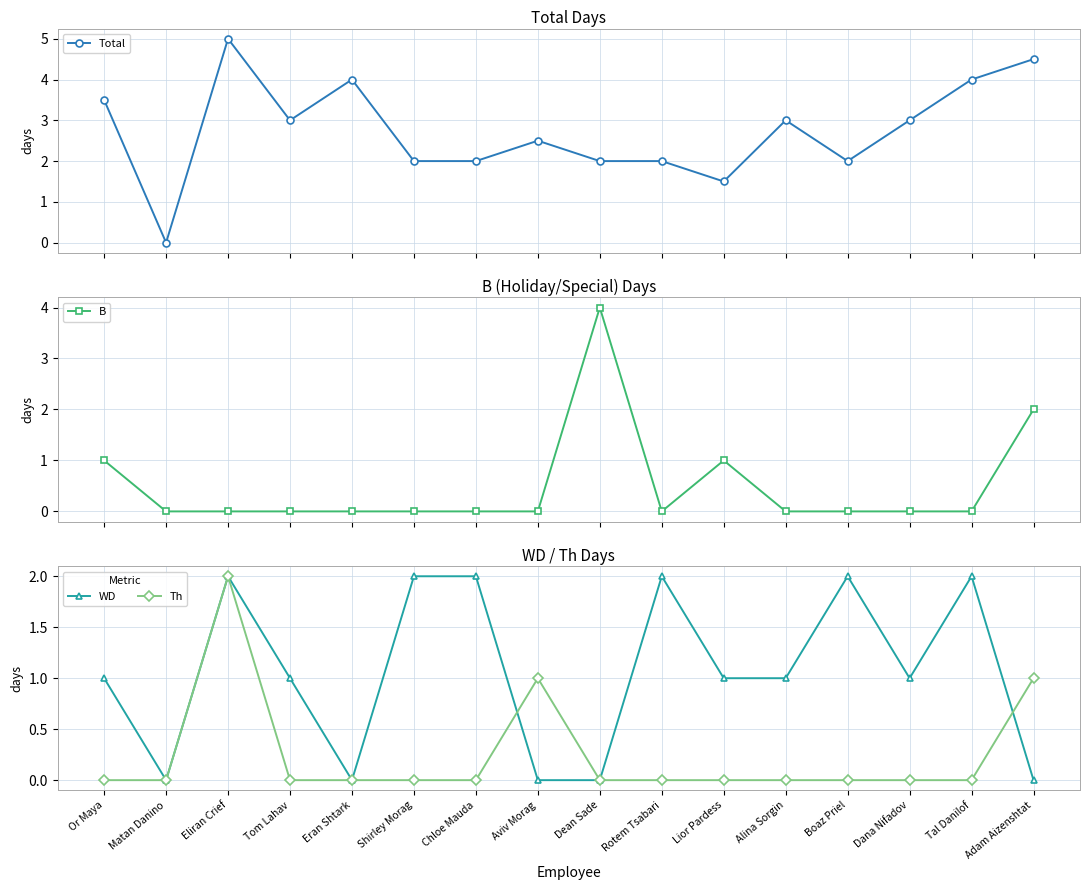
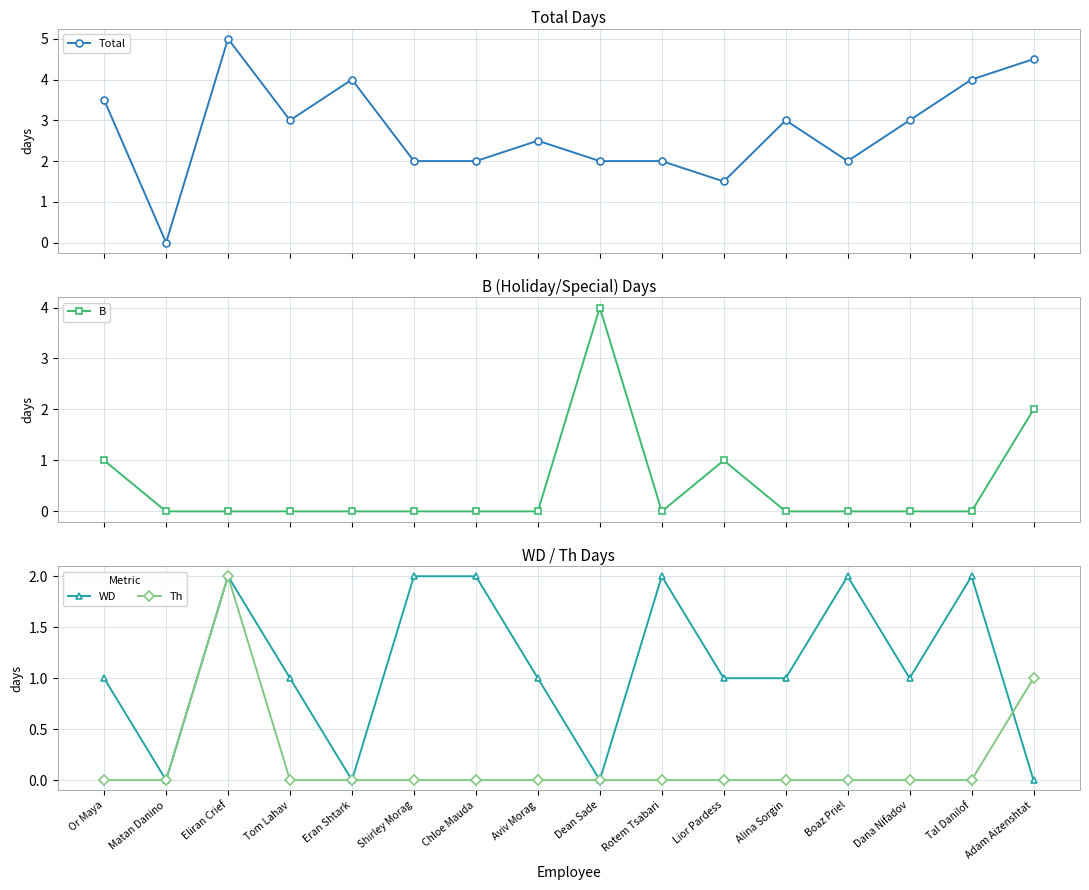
  {
    "WD / Th Days": {
      "WD": {
        "Or Maya": 1,
        "Tom Lahav": 1,
        "Shirley Morag": 2,
        "Chloe Mauda": 2,
-       "Aviv Morag": 0,
+       "Aviv Morag": 1,
        "Rotem Tsabari": 2,
        "Lior Pardess": 1,
        "Alina Sorgin": 1,
        "Boaz Priel": 2,
        "Dana Nifadov": 1,
        "Tal Danilof": 2,
        "Adam Aizenshtat": 0
      },
      "Th": {
        "Or Maya": 0,
        "Tom Lahav": 0,
        "Shirley Morag": 0,
        "Chloe Mauda": 0,
-       "Aviv Morag": 1,
+       "Aviv Morag": 0,
        "Rotem Tsabari": 0,
        "Lior Pardess": 0,
        "Alina Sorgin": 0,
        "Boaz Priel": 0,
        "Dana Nifadov": 0,
        "Tal Danilof": 0,
        "Adam Aizenshtat": 1
      }
    }
  }
